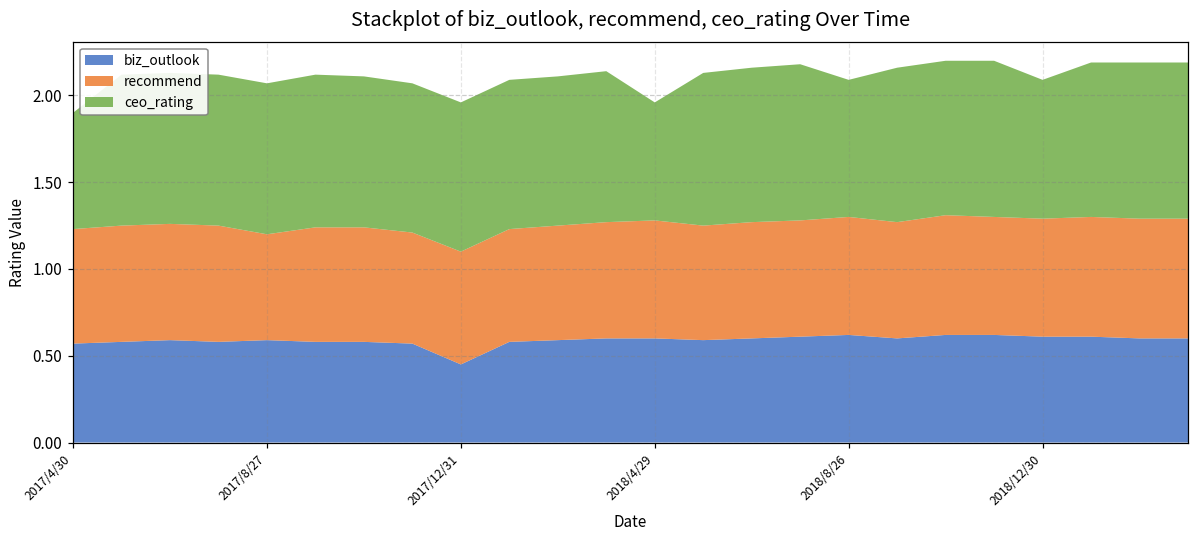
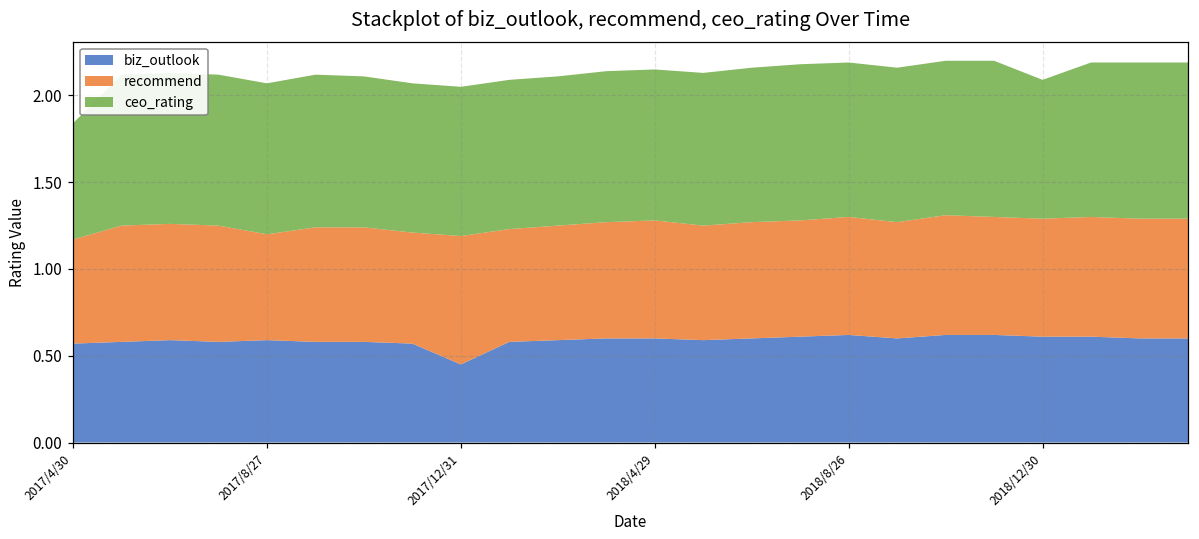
  {
    "biz_outlook": {
      "2017/4/30": 0.57,
      "2017/8/27": 0.59,
      "2017/12/31": 0.45,
      "2018/4/29": 0.60,
      "2018/8/26": 0.62,
      "2018/12/30": 0.61
    },
    "recommend": {
-     "2017/4/30": 0.66,
+     "2017/4/30": 0.60,
      "2017/8/27": 0.61,
-     "2017/12/31": 0.65,
+     "2017/12/31": 0.74,
      "2018/4/29": 0.68,
      "2018/8/26": 0.68,
      "2018/12/30": 0.68
    },
    "ceo_rating": {
      "2017/4/30": 0.67,
      "2017/8/27": 0.87,
      "2017/12/31": 0.86,
-     "2018/4/29": 0.68,
-     "2018/8/26": 0.79,
+     "2018/4/29": 0.87,
+     "2018/8/26": 0.89,
      "2018/12/30": 0.80
    }
  }
